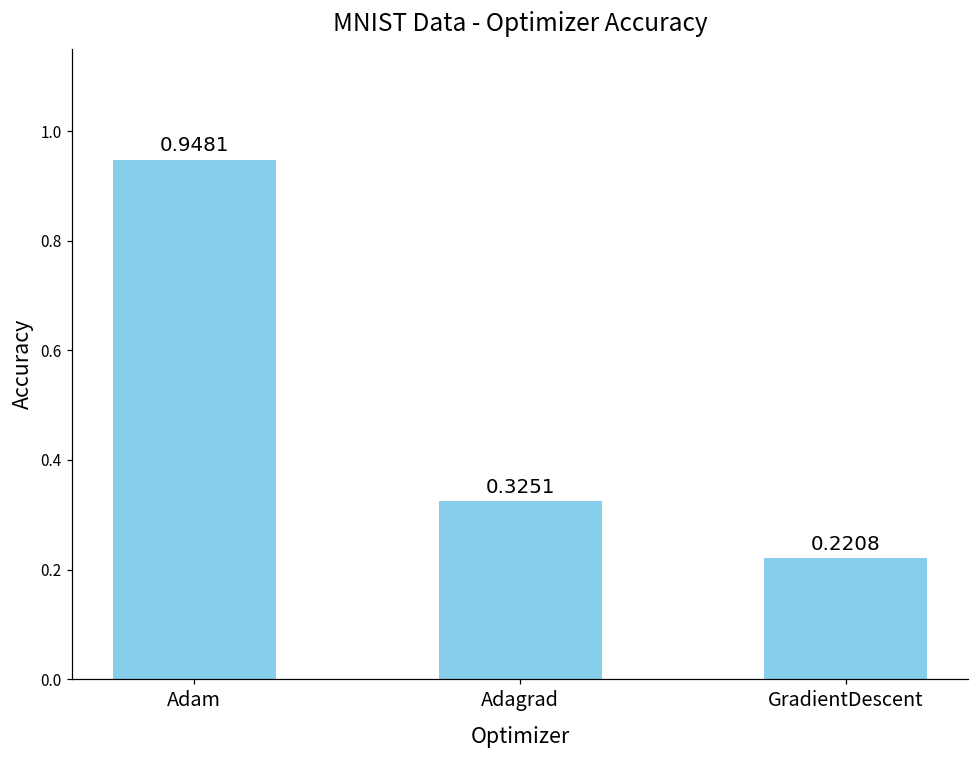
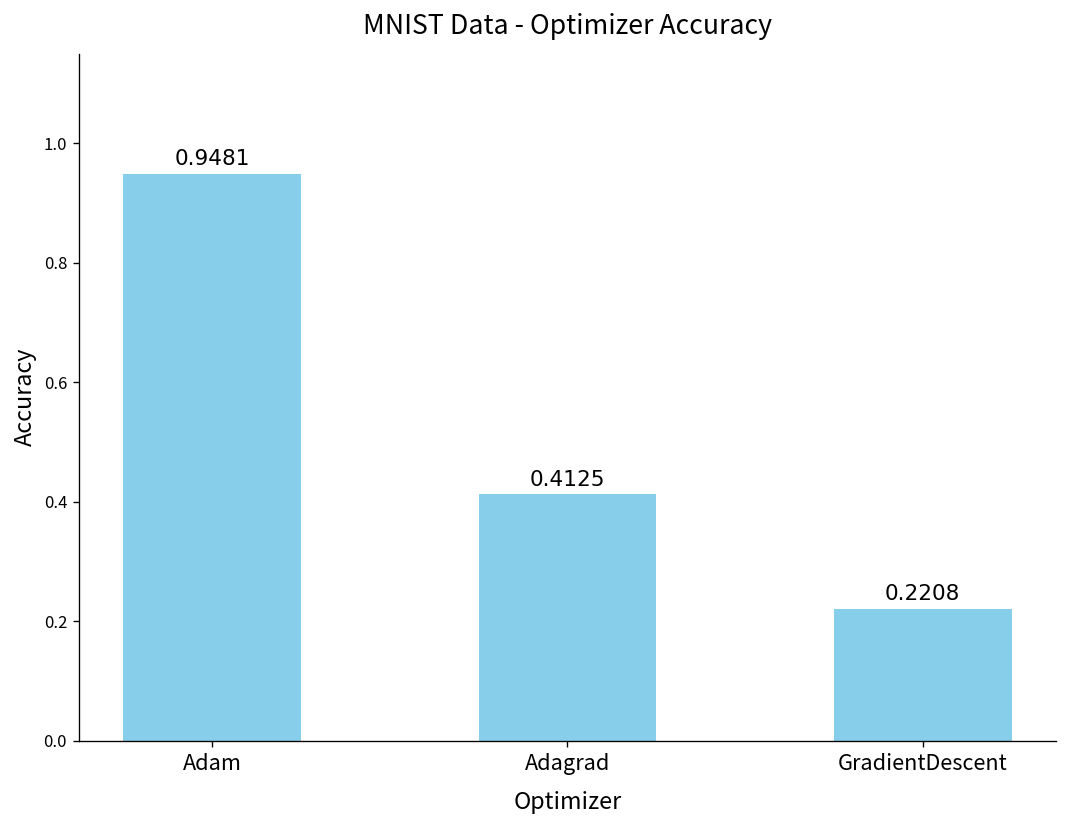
  {
    "Adam": 0.9481,
-   "Adagrad": 0.3251,
+   "Adagrad": 0.4125,
    "GradientDescent": 0.2208
  }
